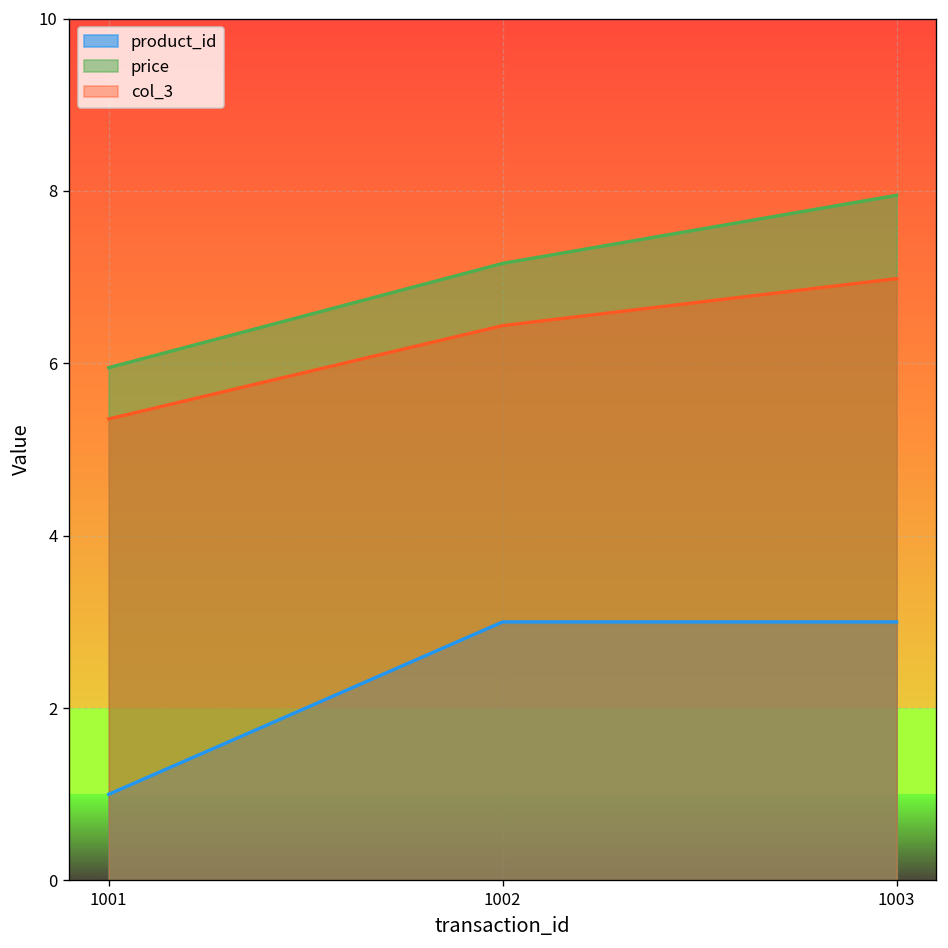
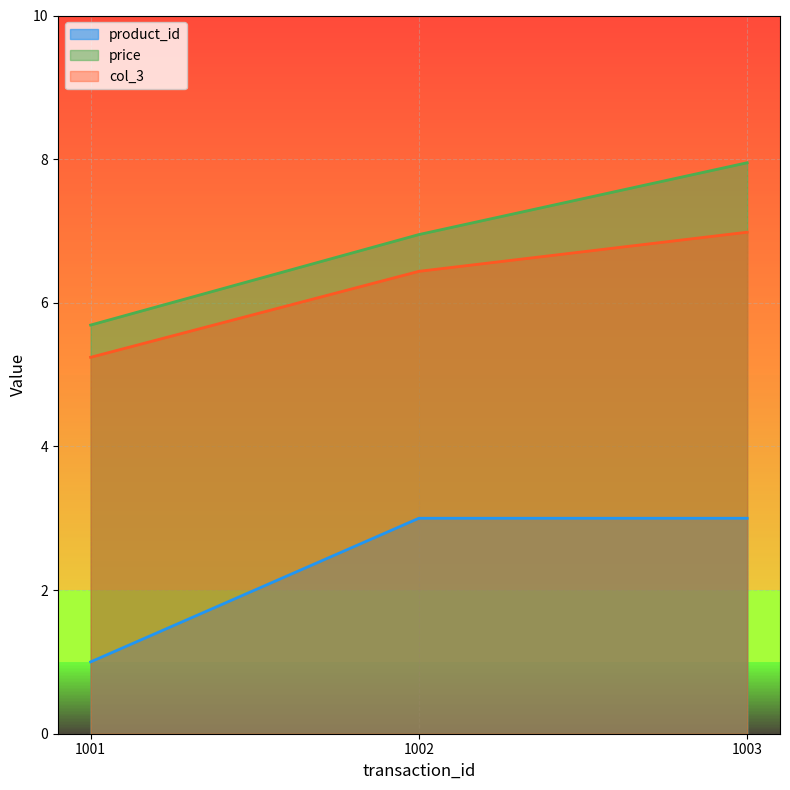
  {
    "product_id": {
      "1001": 1.0,
      "1002": 3.0,
      "1003": 3.0
    },
    "price": {
-     "1001": 6.0,
-     "1002": 7.2,
+     "1001": 5.7,
+     "1002": 7.0,
      "1003": 8.0
    },
    "col_3": {
-     "1001": 5.4,
+     "1001": 5.2,
      "1002": 6.4,
      "1003": 7.0
    }
  }
